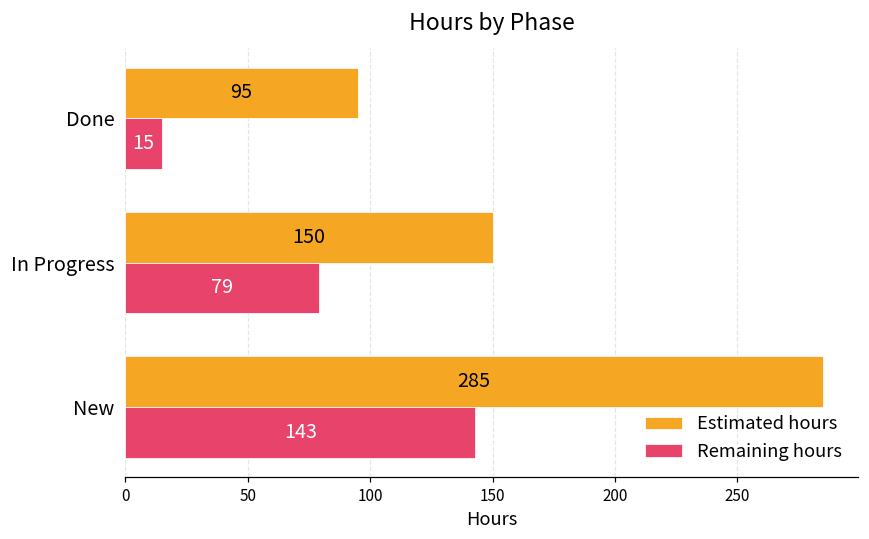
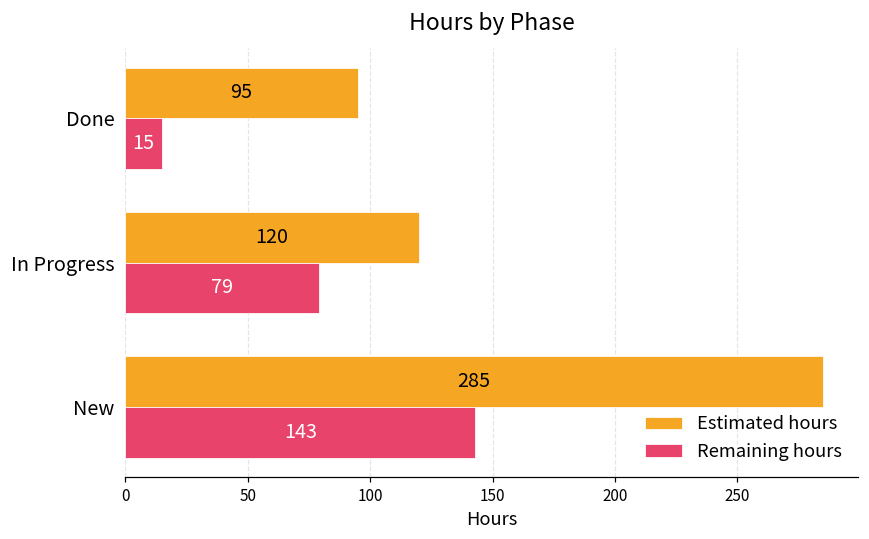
  {
    "Estimated hours": {
      "Done": 95,
-     "In Progress": 150,
+     "In Progress": 120,
      "New": 285
    },
    "Remaining hours": {
      "Done": 15,
      "In Progress": 79,
      "New": 143
    }
  }
